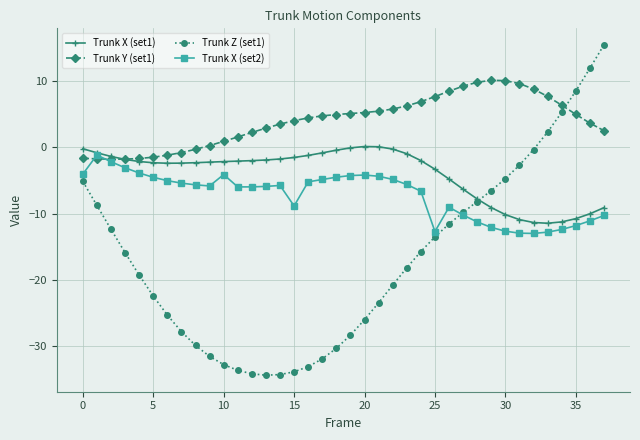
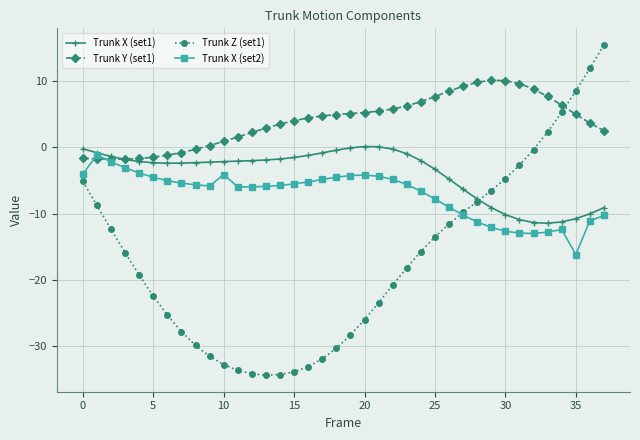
  {
    "Trunk X (set2)": {
      "0": -4,
      "5": -5,
      "10": -4,
-     "15": -9,
+     "15": -6,
      "20": -4,
-     "25": -13,
+     "25": -8,
      "30": -13,
-     "35": -12
+     "35": -16
    }
  }
